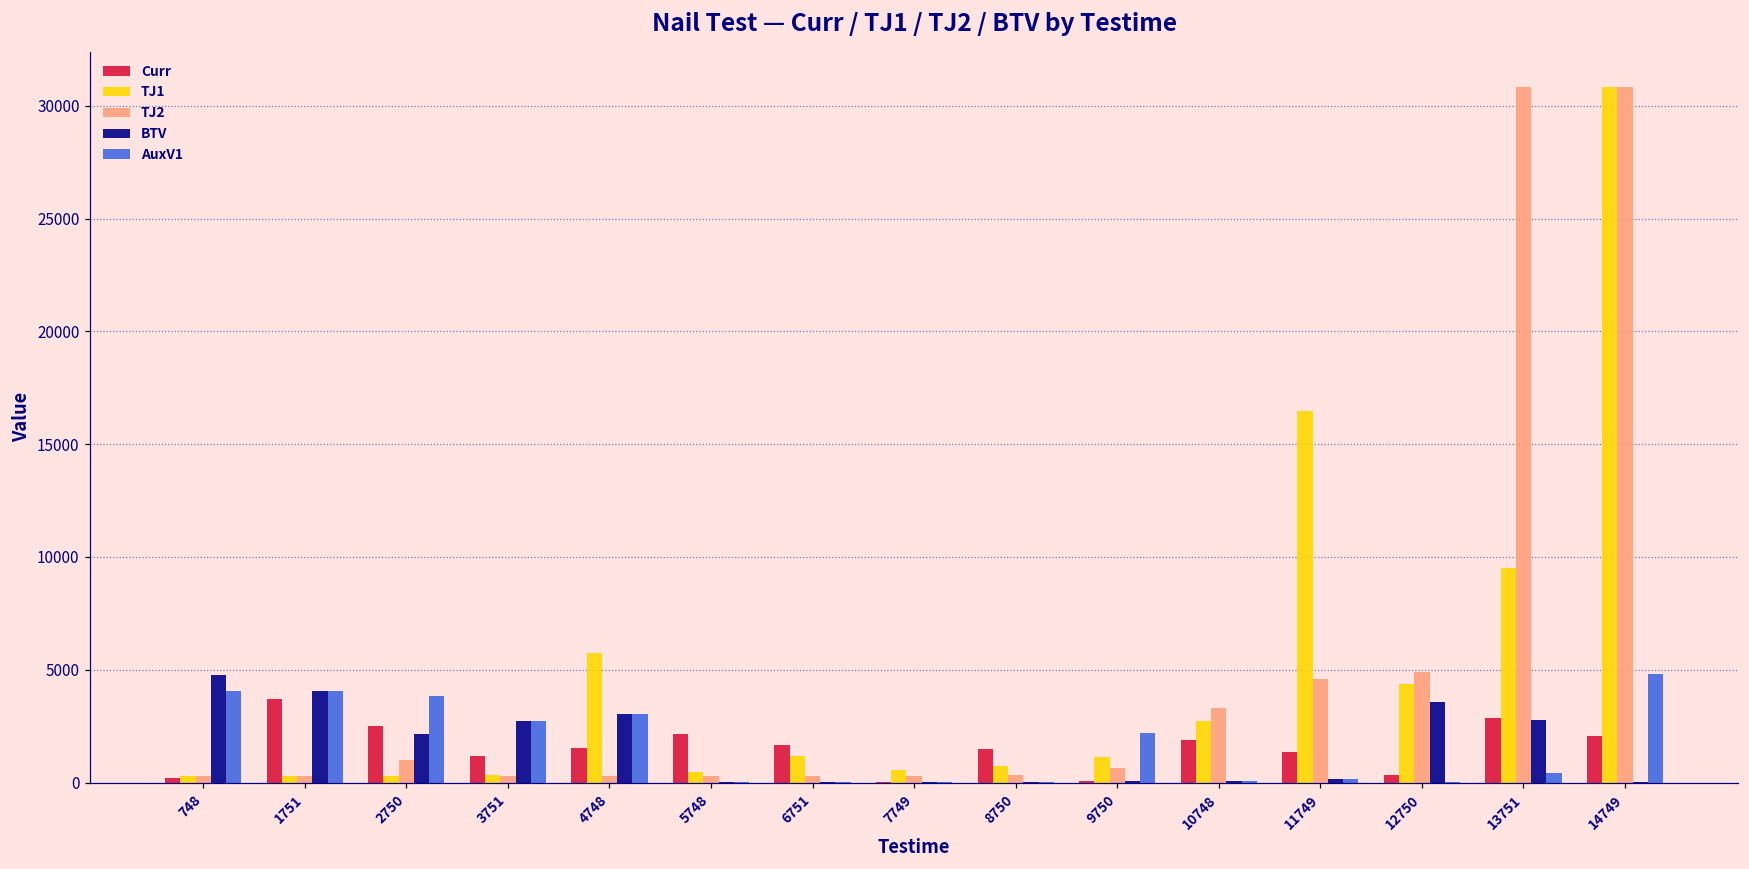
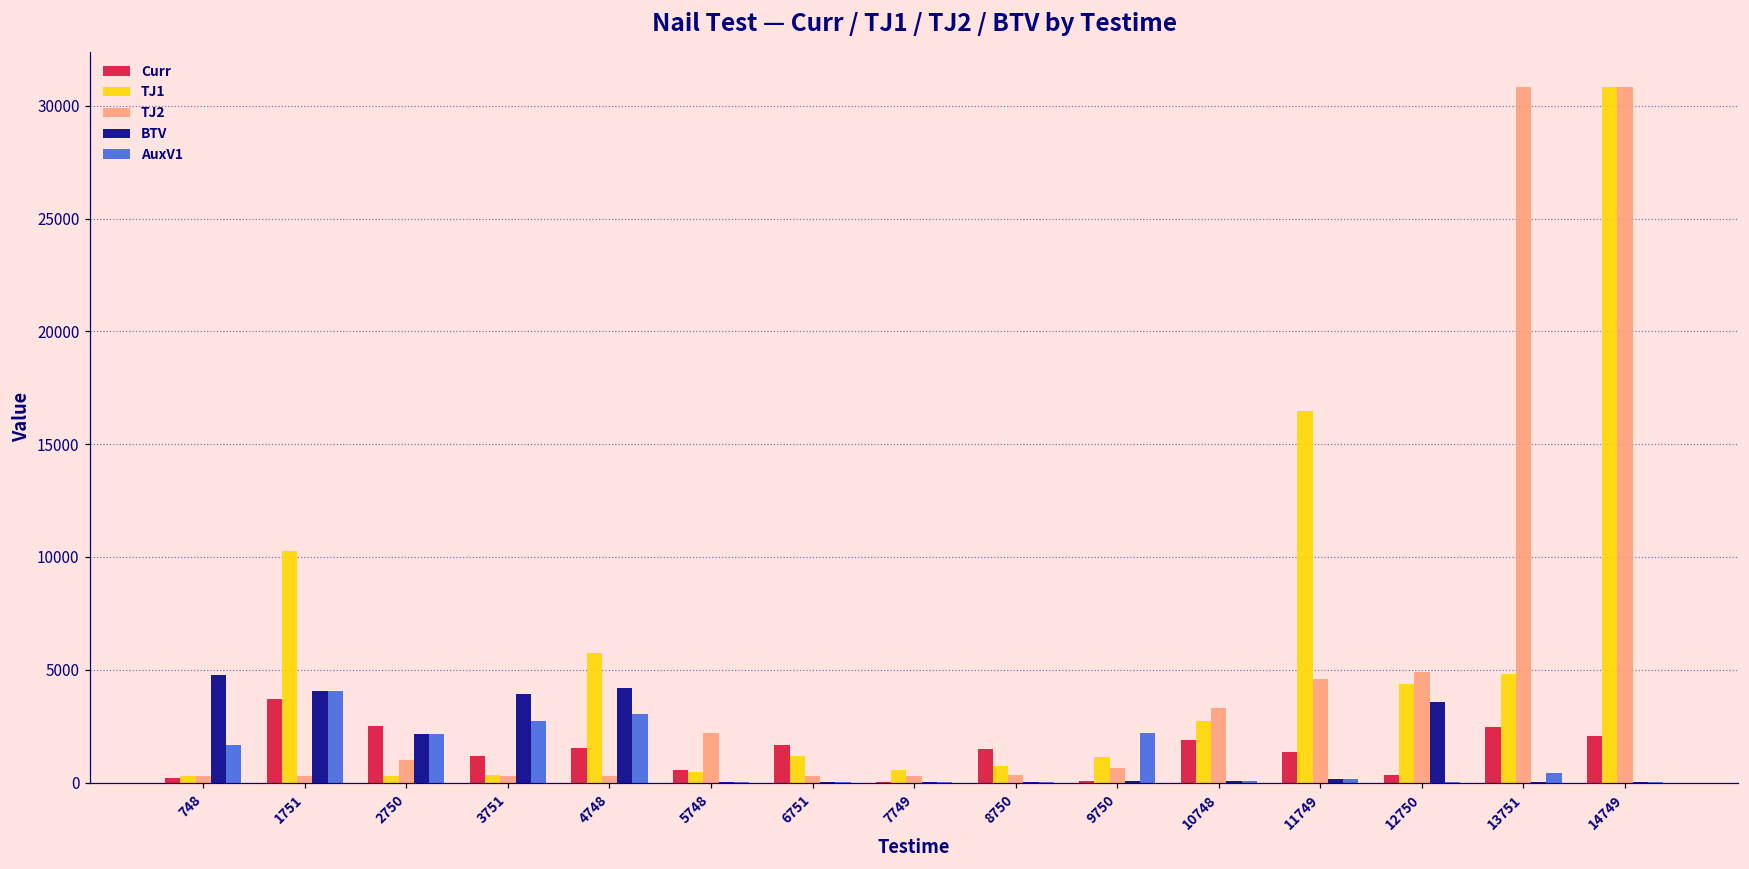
  {
    "Curr": {
      "748": 200,
      "1751": 3700,
      "2750": 2500,
      "3751": 1200,
      "4748": 1500,
-     "5748": 2100,
+     "5748": 600,
      "6751": 1700,
      "8750": 1500,
      "10748": 1900,
      "11749": 1400,
      "12750": 300,
-     "13751": 2900,
+     "13751": 2500,
      "14749": 2100
    },
    "TJ1": {
      "748": 300,
-     "1751": 300,
+     "1751": 10300,
      "2750": 300,
      "3751": 300,
      "4748": 5800,
      "5748": 500,
      "6751": 1200,
      "7749": 600,
      "8750": 700,
      "9750": 1100,
      "10748": 2700,
      "11749": 16500,
      "12750": 4400,
-     "13751": 9500,
+     "13751": 4800,
      "14749": 30800
    },
    "TJ2": {
      "748": 300,
      "1751": 300,
      "2750": 1000,
      "3751": 300,
      "4748": 300,
-     "5748": 300,
+     "5748": 2200,
      "6751": 300,
      "7749": 300,
      "8750": 300,
      "9750": 700,
      "10748": 3300,
      "11749": 4600,
      "12750": 4900,
      "13751": 30800,
      "14749": 30800
    },
    "BTV": {
      "748": 4800,
      "1751": 4000,
      "2750": 2200,
-     "3751": 2700,
-     "4748": 3000,
+     "3751": 3900,
+     "4748": 4200,
      "11749": 100,
      "12750": 3600,
-     "13751": 2800
+     "13751": 0
    },
    "AuxV1": {
-     "748": 4000,
+     "748": 1700,
      "1751": 4000,
-     "2750": 3800,
+     "2750": 2200,
      "3751": 2700,
      "4748": 3000,
      "9750": 2200,
      "11749": 100,
      "13751": 400,
-     "14749": 4800
+     "14749": 0
    }
  }
